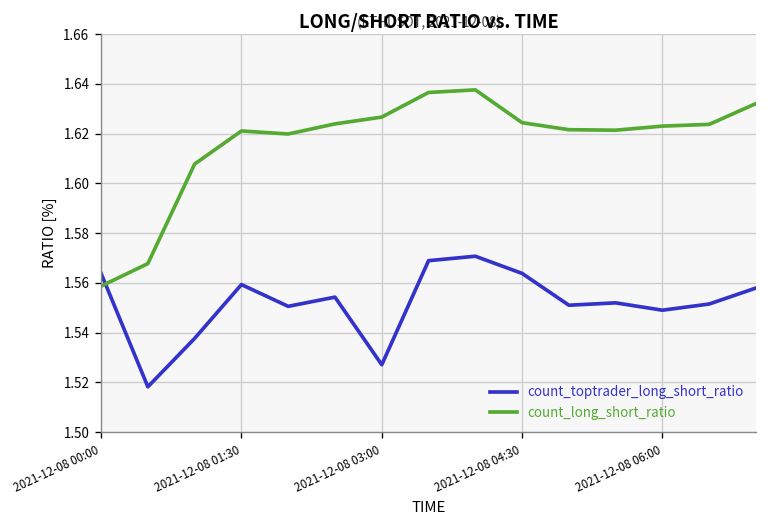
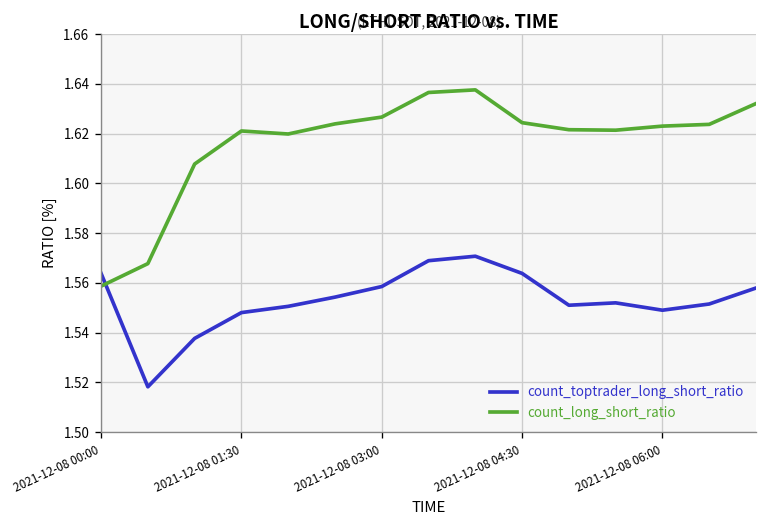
  {
    "count_toptrader_long_short_ratio": {
      "2021-12-08 00:00": 1.564,
-     "2021-12-08 01:30": 1.559,
-     "2021-12-08 03:00": 1.527,
+     "2021-12-08 01:30": 1.548,
+     "2021-12-08 03:00": 1.559,
      "2021-12-08 04:30": 1.564,
      "2021-12-08 06:00": 1.549
    },
    "count_long_short_ratio": {
      "2021-12-08 00:00": 1.559,
      "2021-12-08 01:30": 1.621,
      "2021-12-08 03:00": 1.627,
      "2021-12-08 04:30": 1.624,
      "2021-12-08 06:00": 1.623
    }
  }
